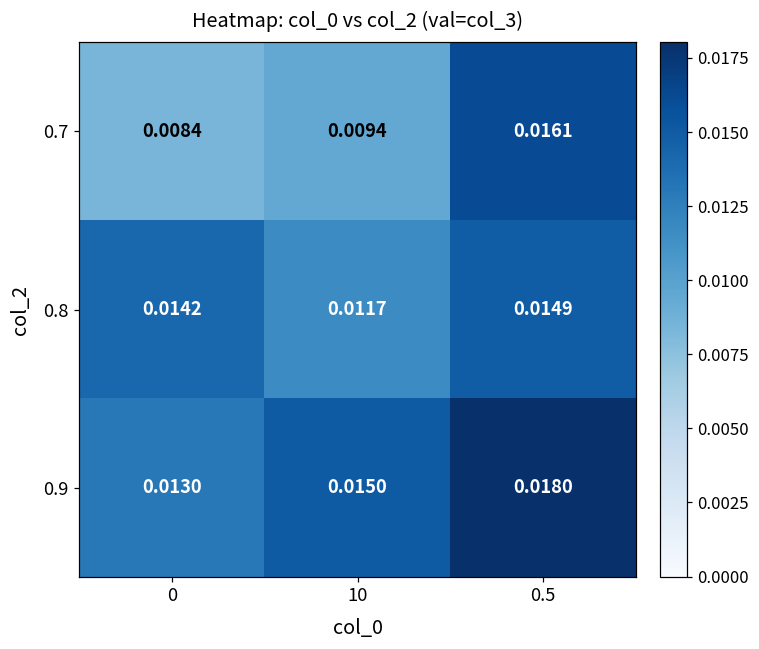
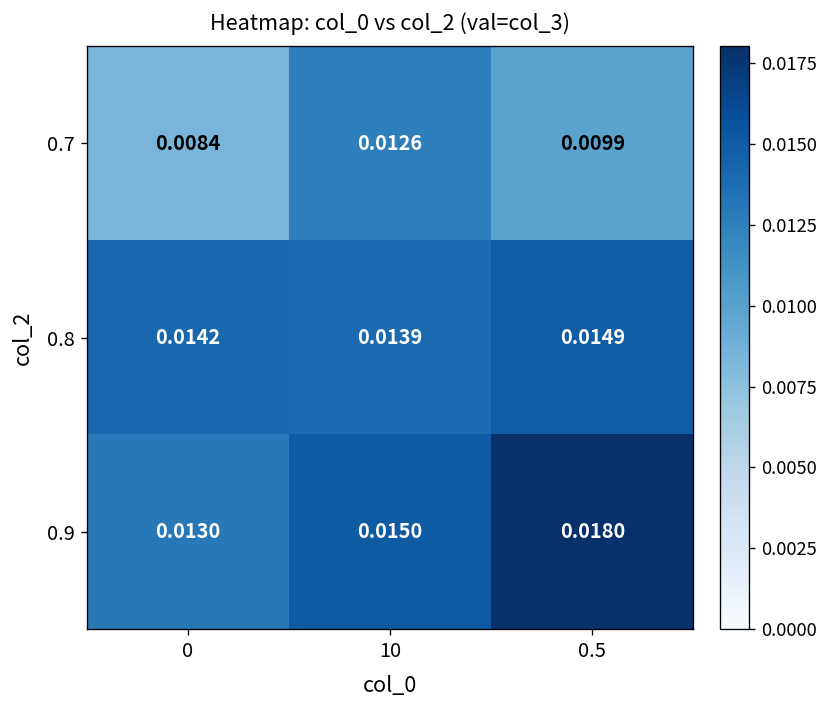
  {
    "0.7": {
      "0": 0.0084,
-     "10": 0.0094,
-     "0.5": 0.0161
+     "10": 0.0126,
+     "0.5": 0.0099
    },
    "0.8": {
      "0": 0.0142,
-     "10": 0.0117,
+     "10": 0.0139,
      "0.5": 0.0149
    },
    "0.9": {
      "0": 0.0130,
      "10": 0.0150,
      "0.5": 0.0180
    }
  }
